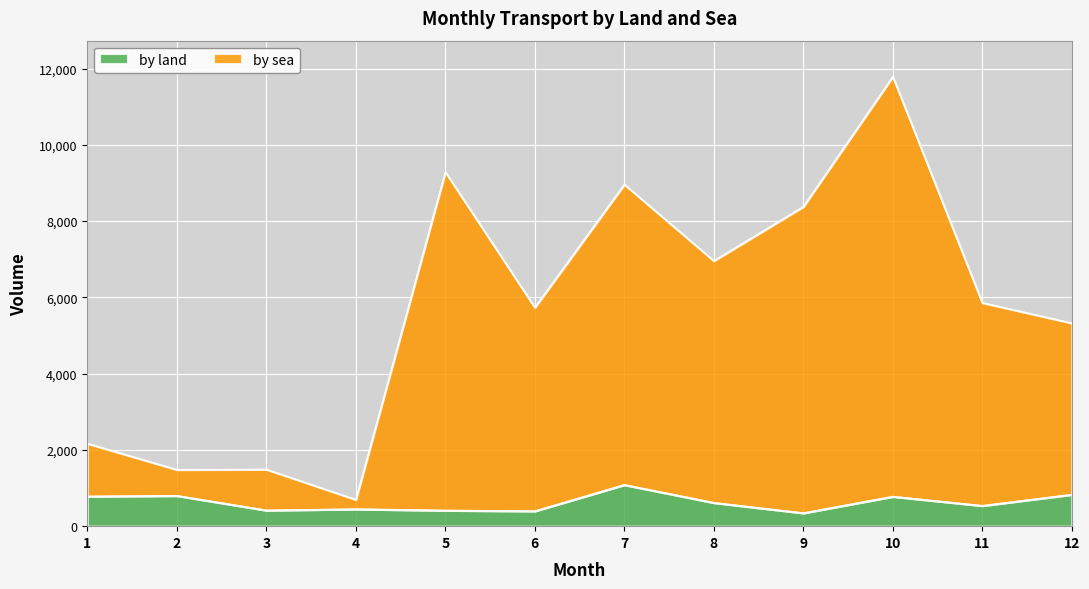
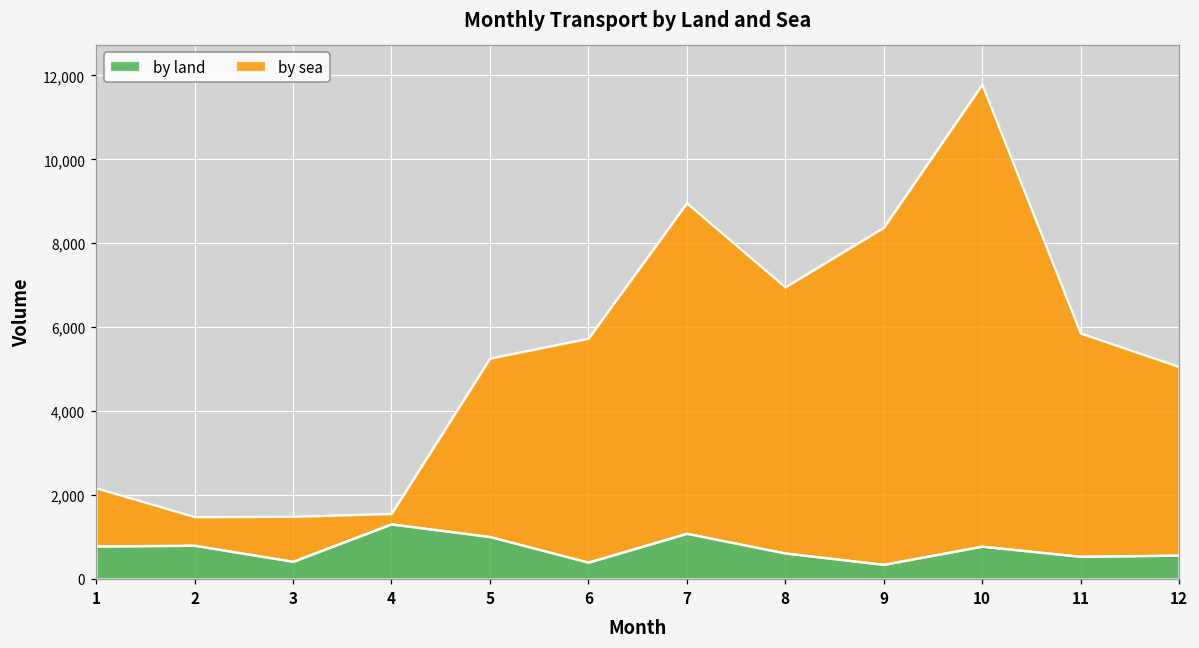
  {
    "by land": {
      "1": "800",
      "2": "800",
      "3": "400",
-     "4": "400",
-     "5": "400",
+     "4": "1,300",
+     "5": "1,000",
      "6": "400",
      "7": "1,100",
      "8": "600",
      "9": "300",
      "10": "800",
      "11": "500",
-     "12": "800"
+     "12": "600"
    },
    "by sea": {
      "1": "1,400",
      "2": "700",
      "3": "1,100",
      "4": "200",
-     "5": "8,900",
+     "5": "4,300",
      "6": "5,300",
      "7": "7,900",
      "8": "6,300",
      "9": "8,000",
      "10": "11,000",
      "11": "5,300",
      "12": "4,500"
    }
  }
